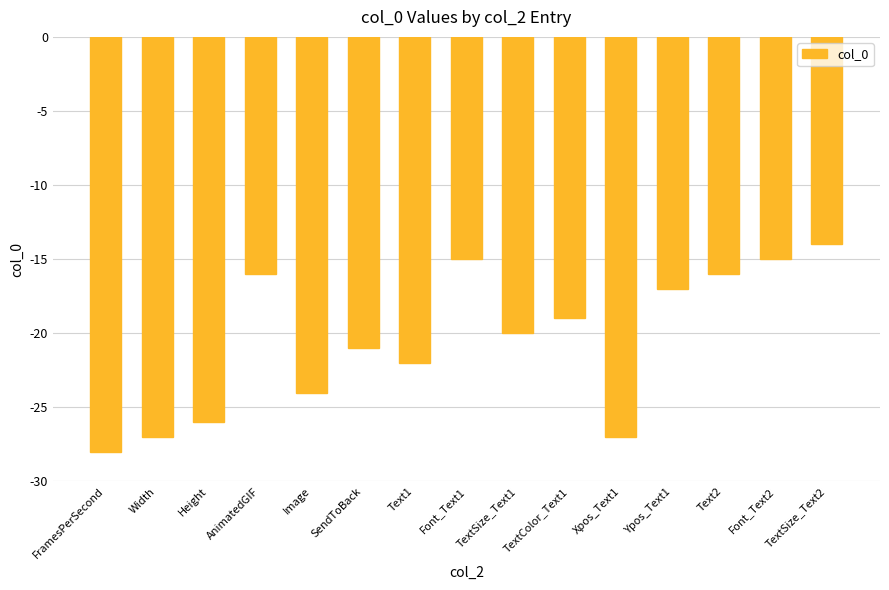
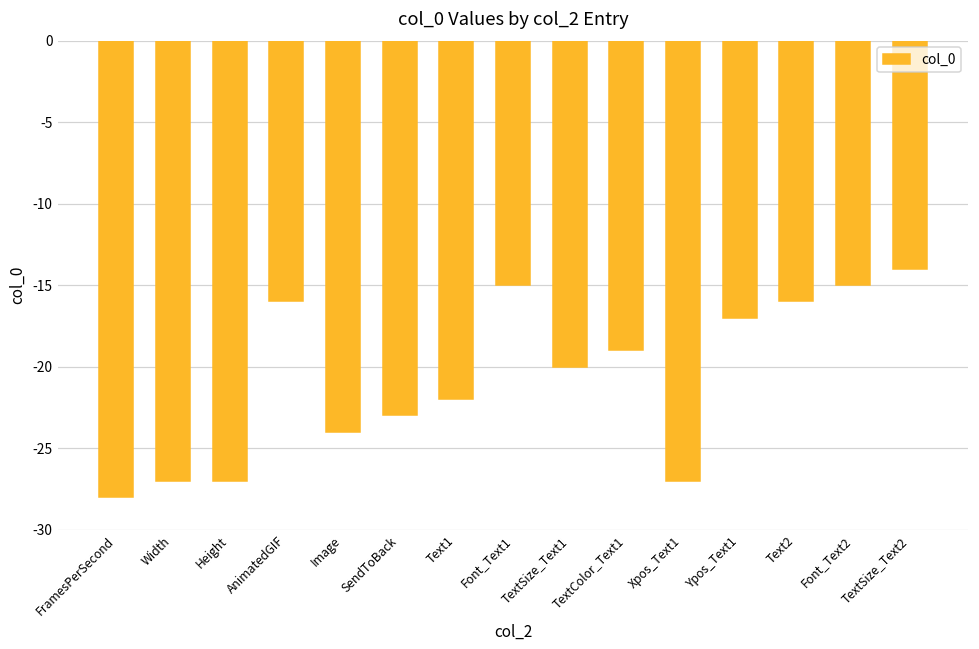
  {
    "FramesPerSecond": -28,
    "Width": -27,
-   "Height": -26,
+   "Height": -27,
    "AnimatedGIF": -16,
    "Image": -24,
-   "SendToBack": -21,
+   "SendToBack": -23,
    "Text1": -22,
    "Font_Text1": -15,
    "TextSize_Text1": -20,
    "TextColor_Text1": -19,
    "Xpos_Text1": -27,
    "Ypos_Text1": -17,
    "Text2": -16,
    "Font_Text2": -15,
    "TextSize_Text2": -14
  }
